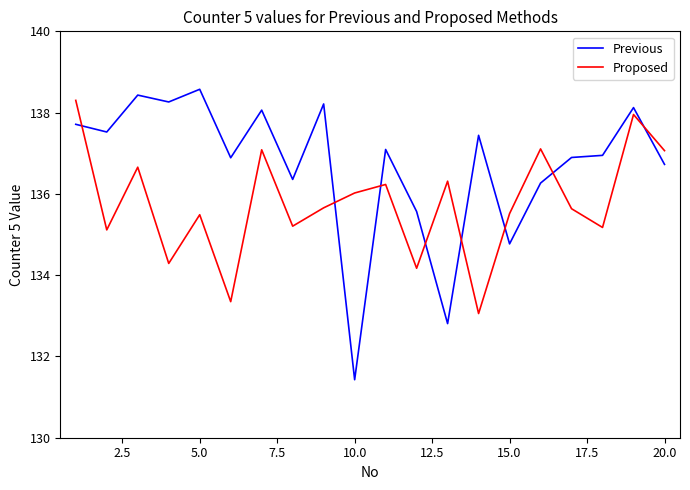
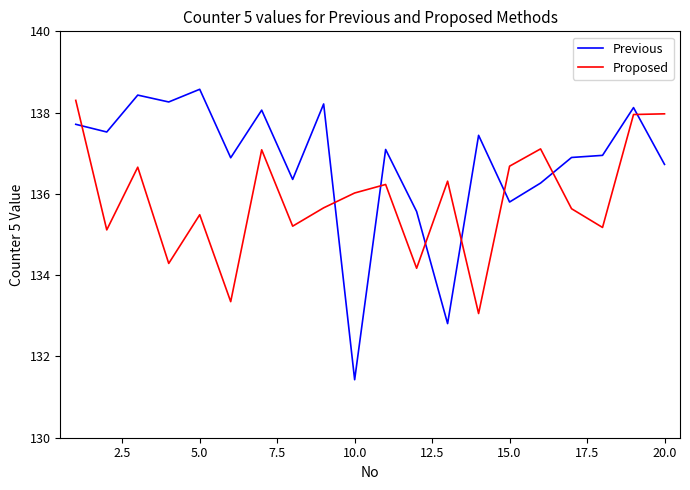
  {
    "Previous": {
      "5.0": 138.6,
      "10.0": 131.4,
-     "15.0": 134.8,
+     "15.0": 135.8,
      "20.0": 136.7
    },
    "Proposed": {
      "5.0": 135.5,
      "10.0": 136.0,
-     "15.0": 135.5,
-     "20.0": 137.1
+     "15.0": 136.7,
+     "20.0": 138.0
    }
  }
